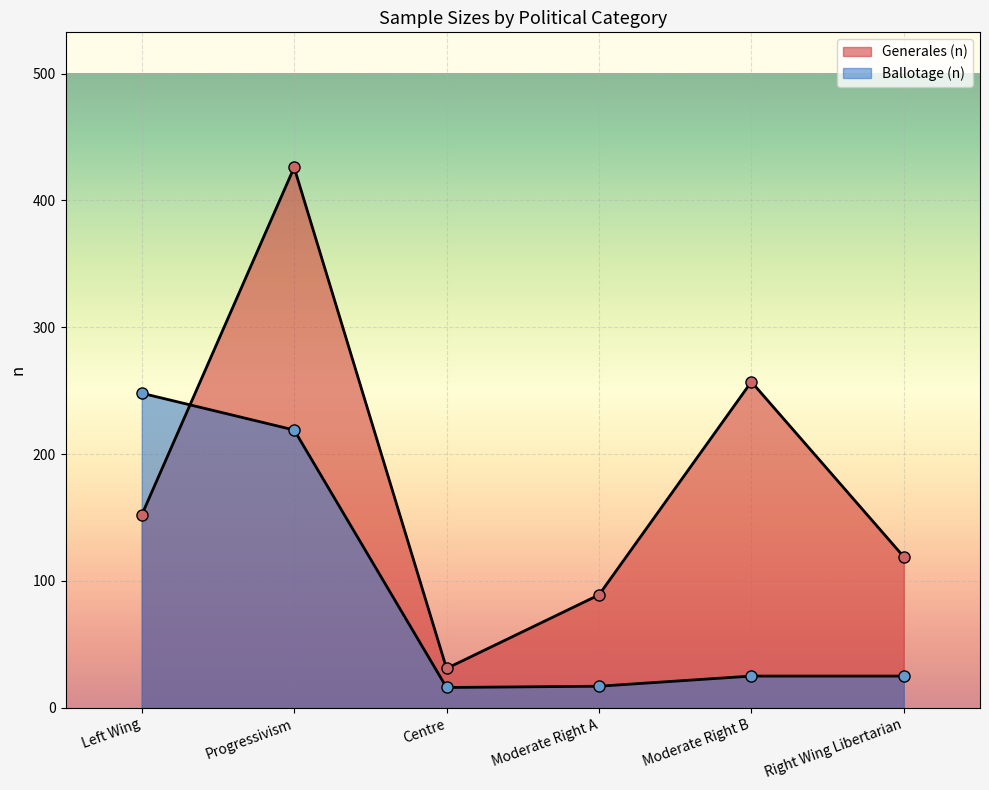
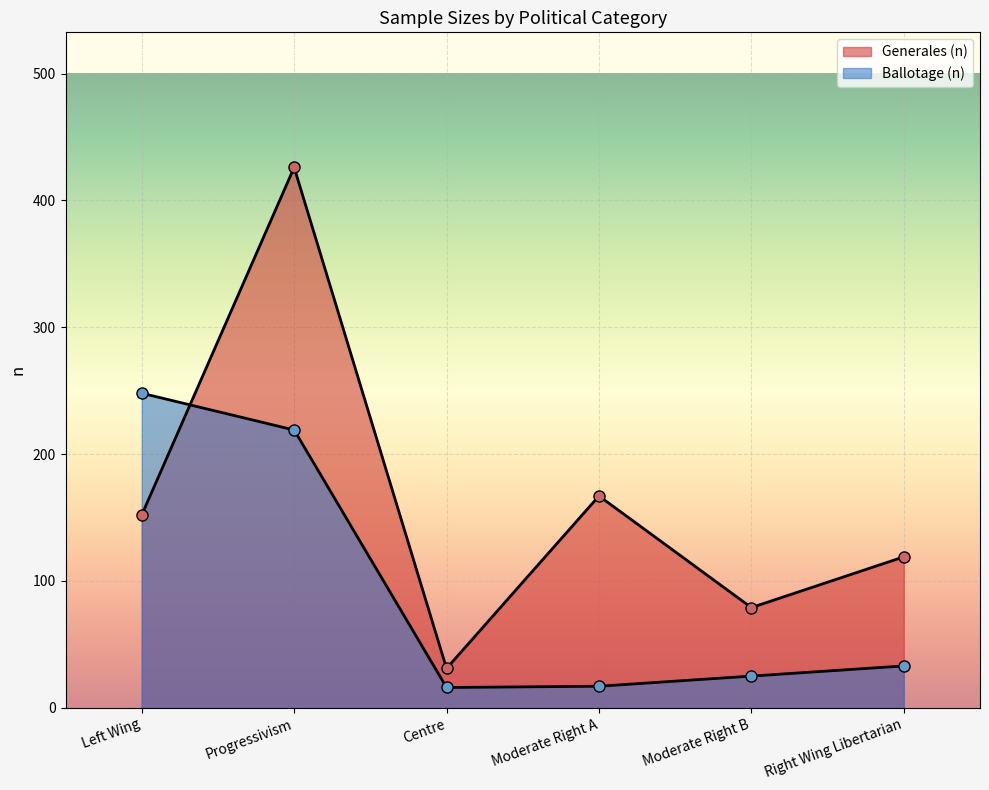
  {
    "Generales (n)": {
      "Left Wing": 152,
      "Progressivism": 426,
      "Centre": 31,
-     "Moderate Right A": 89,
-     "Moderate Right B": 257,
+     "Moderate Right A": 167,
+     "Moderate Right B": 79,
      "Right Wing Libertarian": 119
    },
    "Ballotage (n)": {
      "Left Wing": 248,
      "Progressivism": 219,
      "Centre": 16,
      "Moderate Right A": 17,
      "Moderate Right B": 25,
-     "Right Wing Libertarian": 25
+     "Right Wing Libertarian": 33
    }
  }
